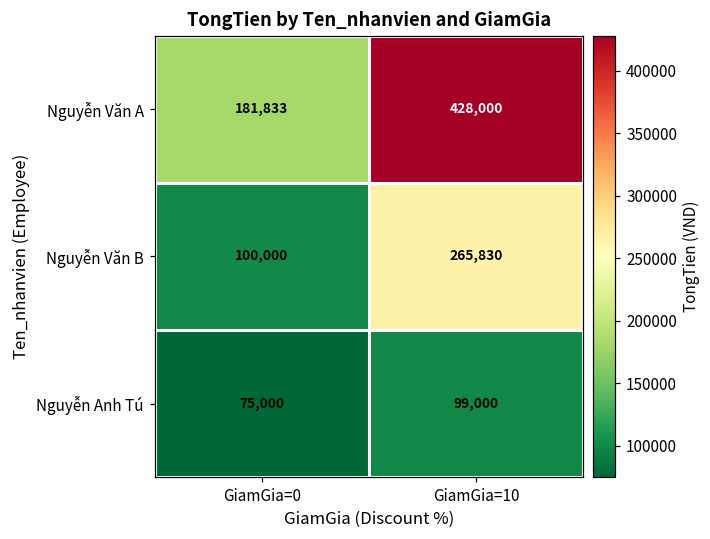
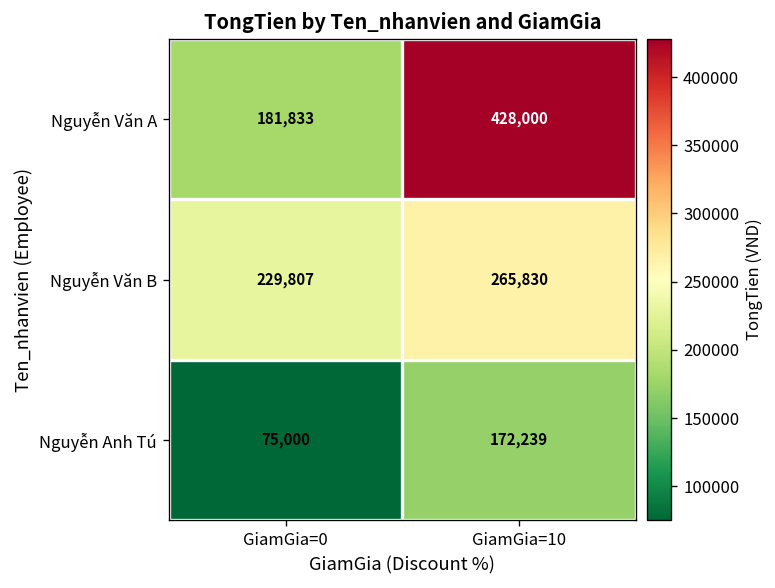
  {
    "Nguyễn Văn A": {
      "GiamGia=0": "181,833",
      "GiamGia=10": "428,000"
    },
    "Nguyễn Văn B": {
-     "GiamGia=0": "100,000",
+     "GiamGia=0": "229,807",
      "GiamGia=10": "265,830"
    },
    "Nguyễn Anh Tú": {
      "GiamGia=0": "75,000",
-     "GiamGia=10": "99,000"
+     "GiamGia=10": "172,239"
    }
  }
